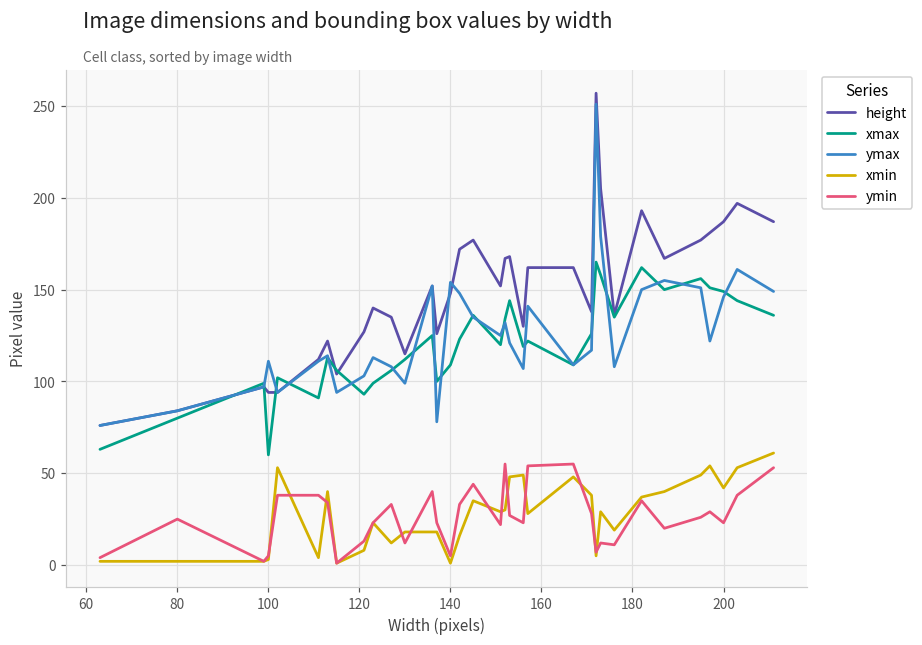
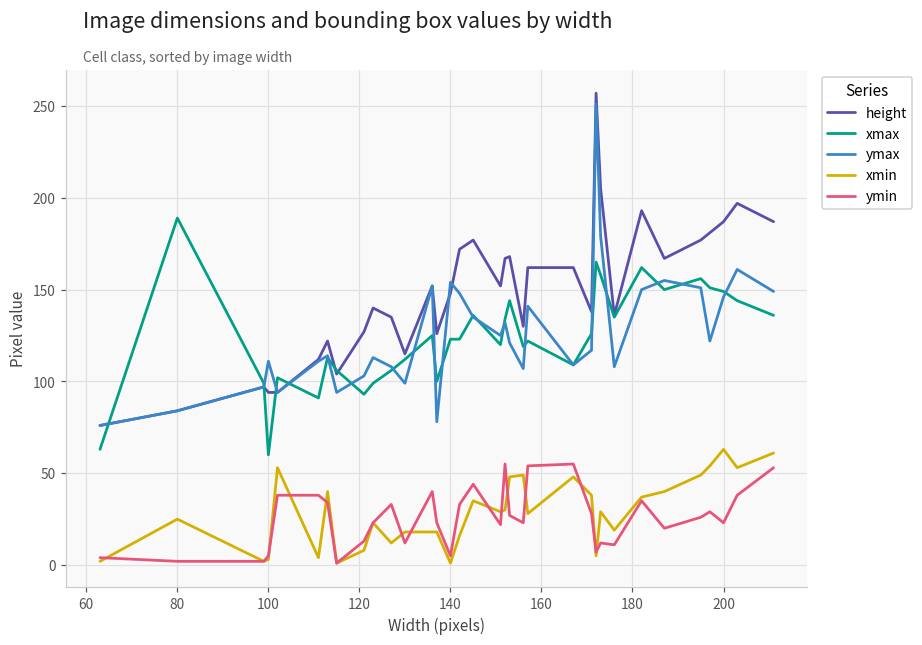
  {
    "height": {
      "100": 94,
      "140": 148,
      "200": 187
    },
    "xmax": {
-     "80": 80,
+     "80": 189,
      "100": 60,
-     "140": 109,
+     "140": 123,
      "200": 149
    },
    "ymax": {
      "100": 111,
      "140": 154,
      "200": 146
    },
    "xmin": {
-     "80": 2,
+     "80": 25,
      "100": 3,
      "140": 1,
-     "200": 42
+     "200": 63
    },
    "ymin": {
-     "80": 25,
+     "80": 2,
      "100": 5,
      "140": 5,
      "200": 23
    }
  }
